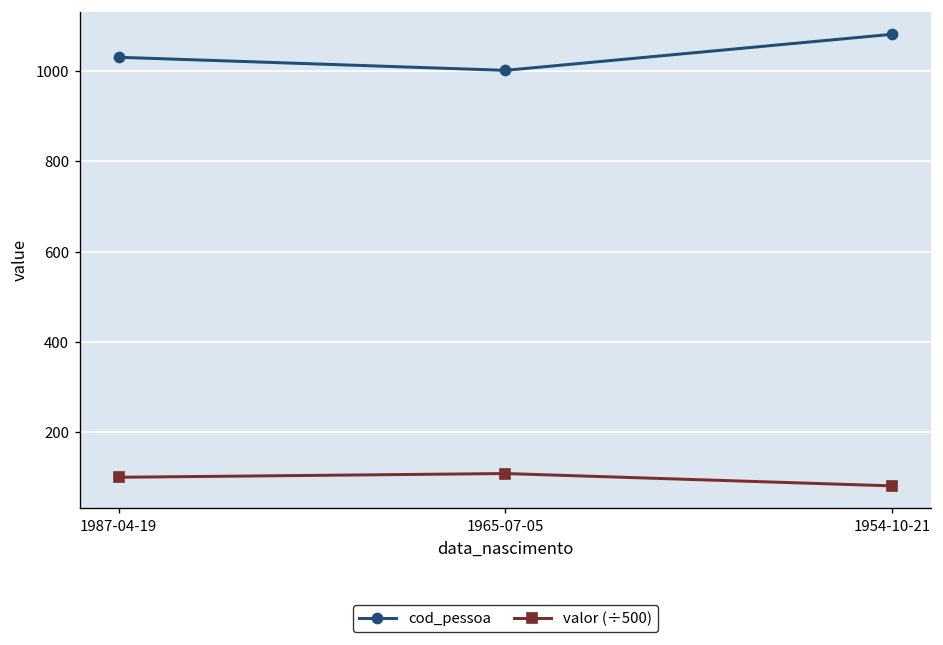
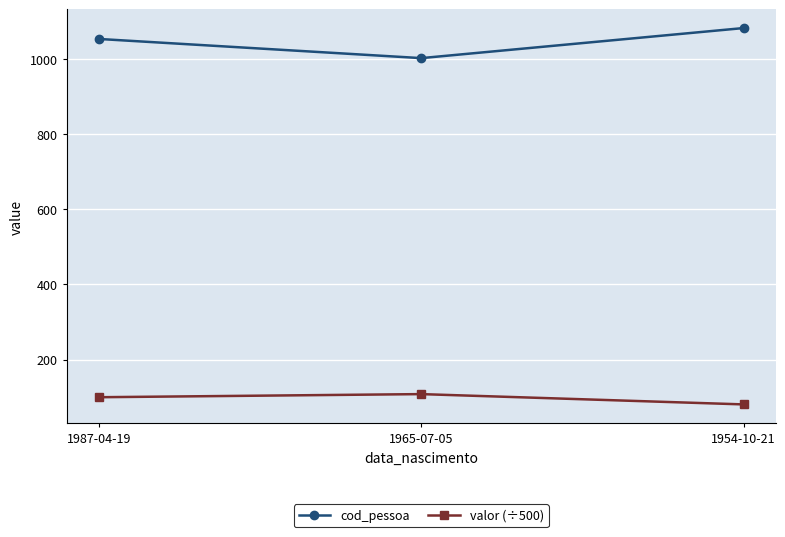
  {
    "cod_pessoa": {
-     "1987-04-19": 1030,
+     "1987-04-19": 1050,
      "1965-07-05": 1000,
      "1954-10-21": 1080
    },
    "valor (÷500)": {
      "1987-04-19": 100,
      "1965-07-05": 110,
      "1954-10-21": 80
    }
  }
